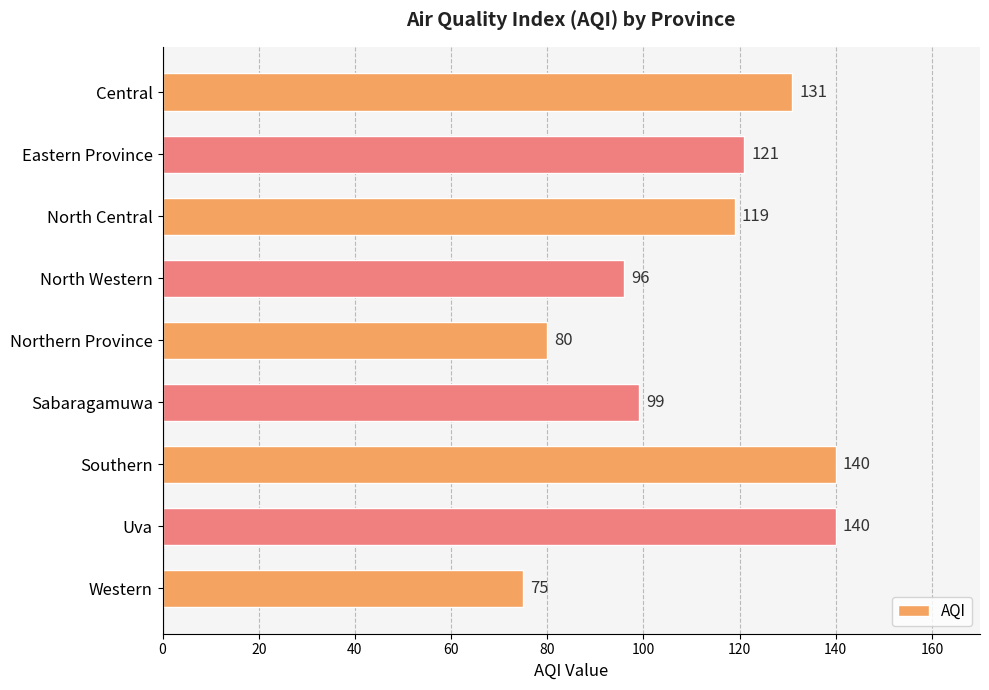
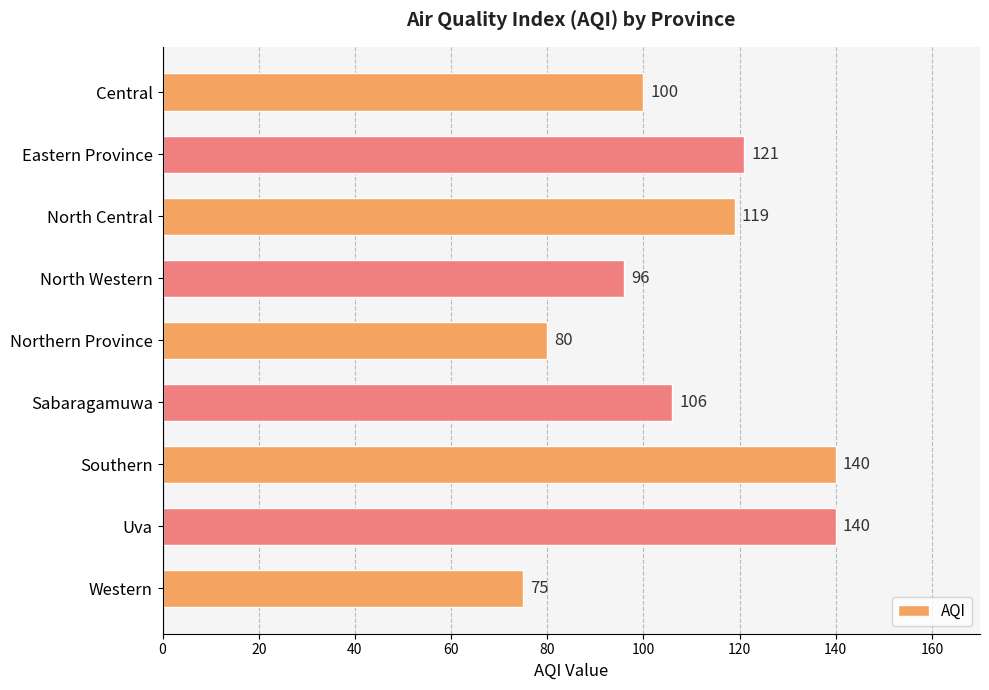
  {
-   "Central": 131,
+   "Central": 100,
    "Eastern Province": 121,
    "North Central": 119,
    "North Western": 96,
    "Northern Province": 80,
-   "Sabaragamuwa": 99,
+   "Sabaragamuwa": 106,
    "Southern": 140,
    "Uva": 140,
    "Western": 75
  }
